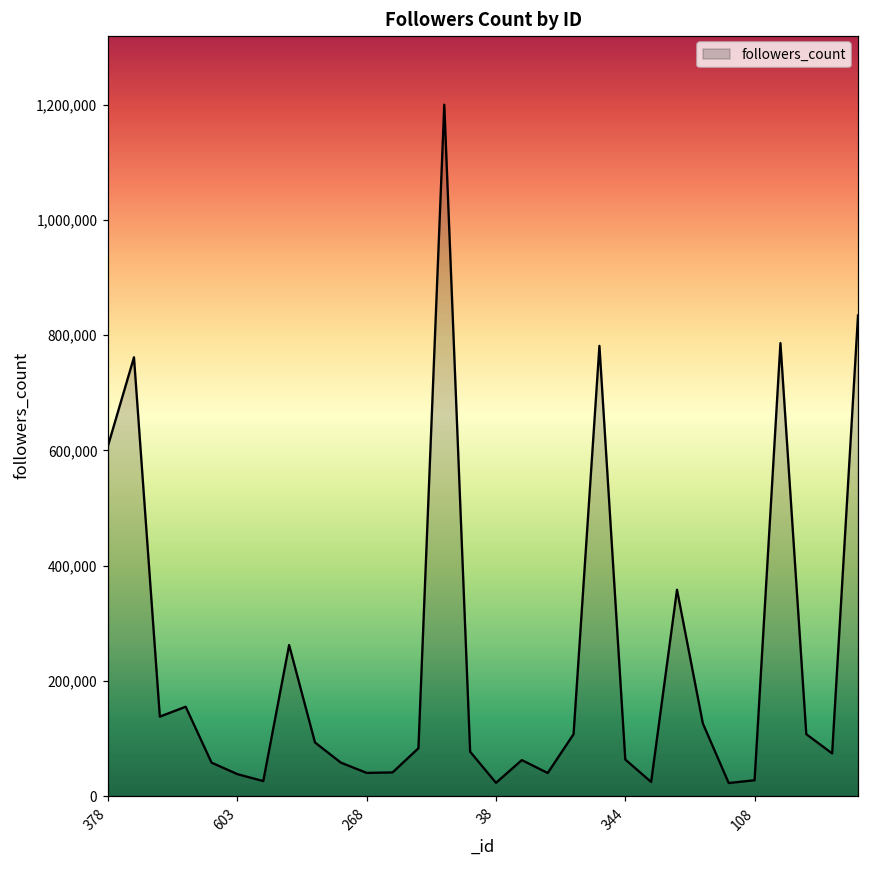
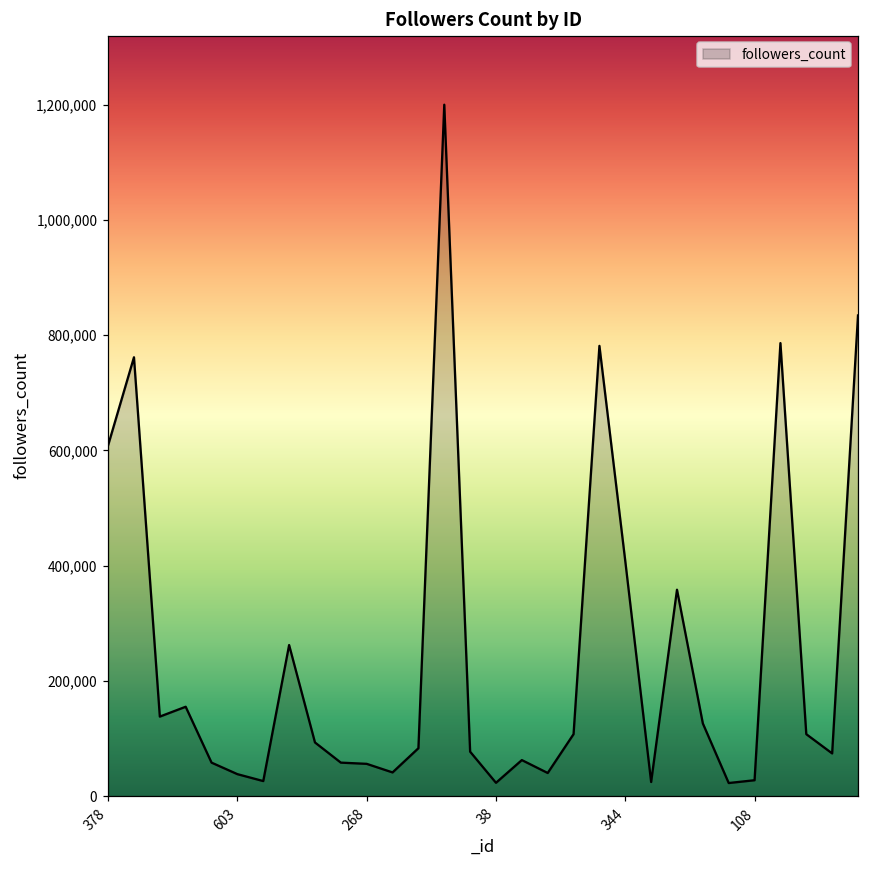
  {
    "378": "610,000",
    "603": "40,000",
-   "268": "40,000",
+   "268": "60,000",
    "38": "20,000",
-   "344": "60,000",
+   "344": "410,000",
    "108": "30,000"
  }
